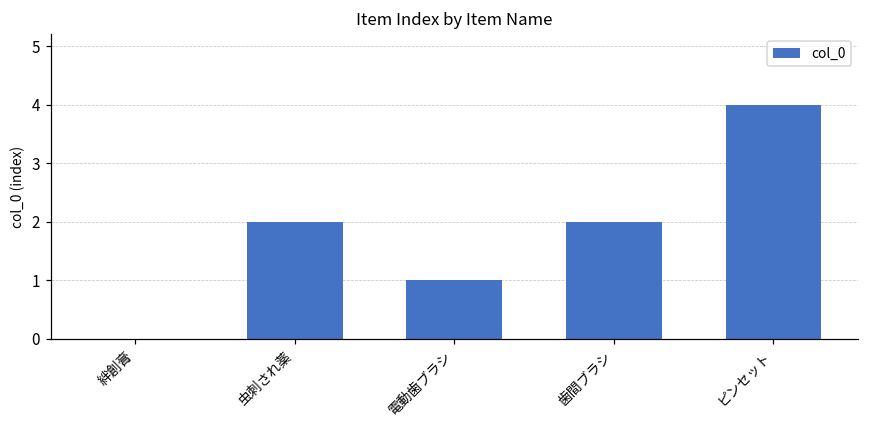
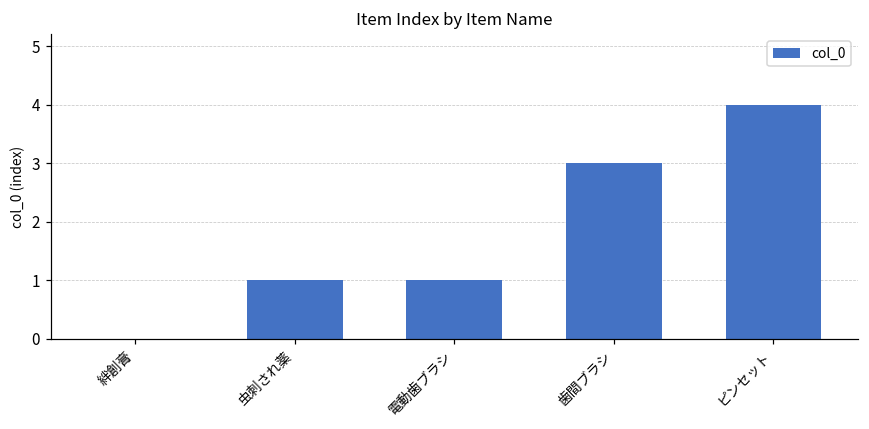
  {
    "絆創膏": 0,
-   "虫刺され薬": 2,
+   "虫刺され薬": 1,
    "電動歯ブラシ": 1,
-   "歯間ブラシ": 2,
+   "歯間ブラシ": 3,
    "ピンセット": 4
  }
